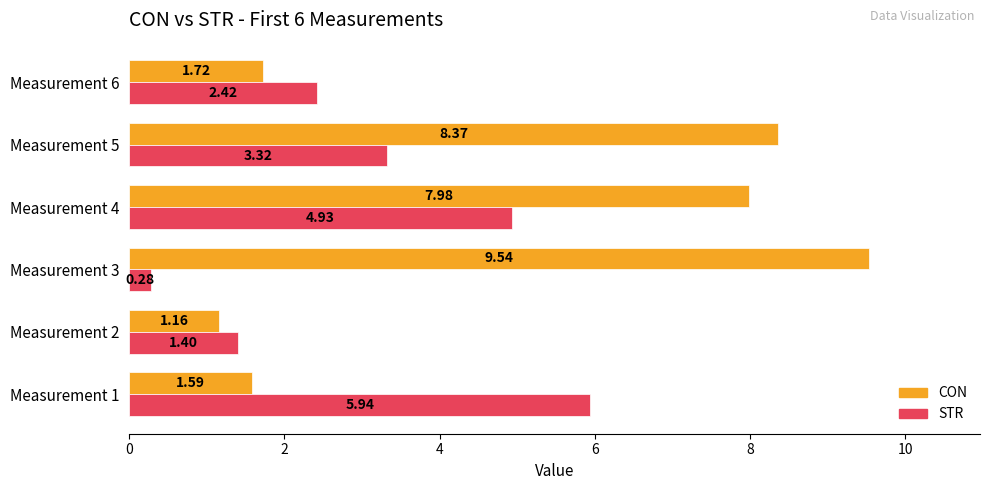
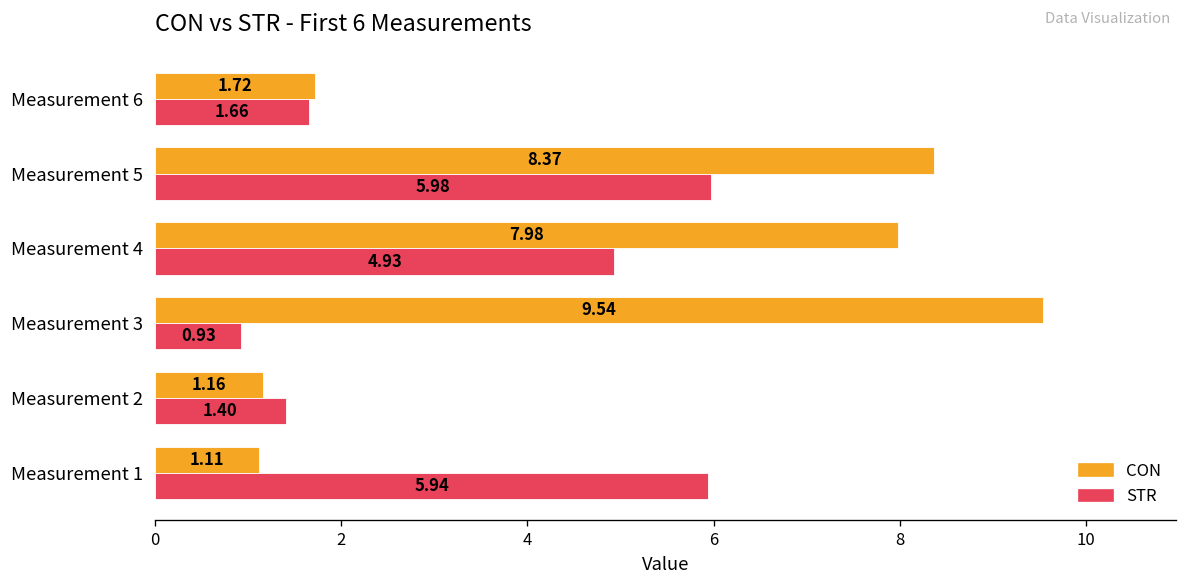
  {
    "CON": {
      "Measurement 6": 1.72,
      "Measurement 5": 8.37,
      "Measurement 4": 7.98,
      "Measurement 3": 9.54,
      "Measurement 2": 1.16,
-     "Measurement 1": 1.59
+     "Measurement 1": 1.11
    },
    "STR": {
-     "Measurement 6": 2.42,
-     "Measurement 5": 3.32,
+     "Measurement 6": 1.66,
+     "Measurement 5": 5.98,
      "Measurement 4": 4.93,
-     "Measurement 3": 0.28,
+     "Measurement 3": 0.93,
      "Measurement 2": 1.40,
      "Measurement 1": 5.94
    }
  }
